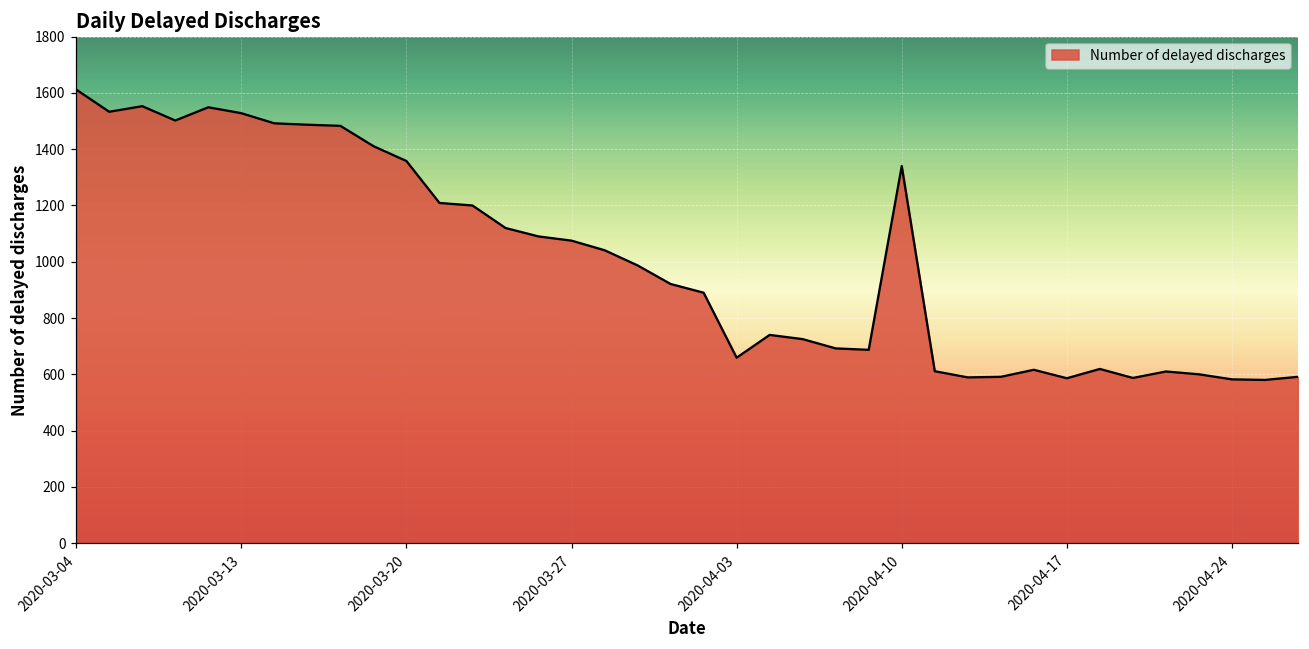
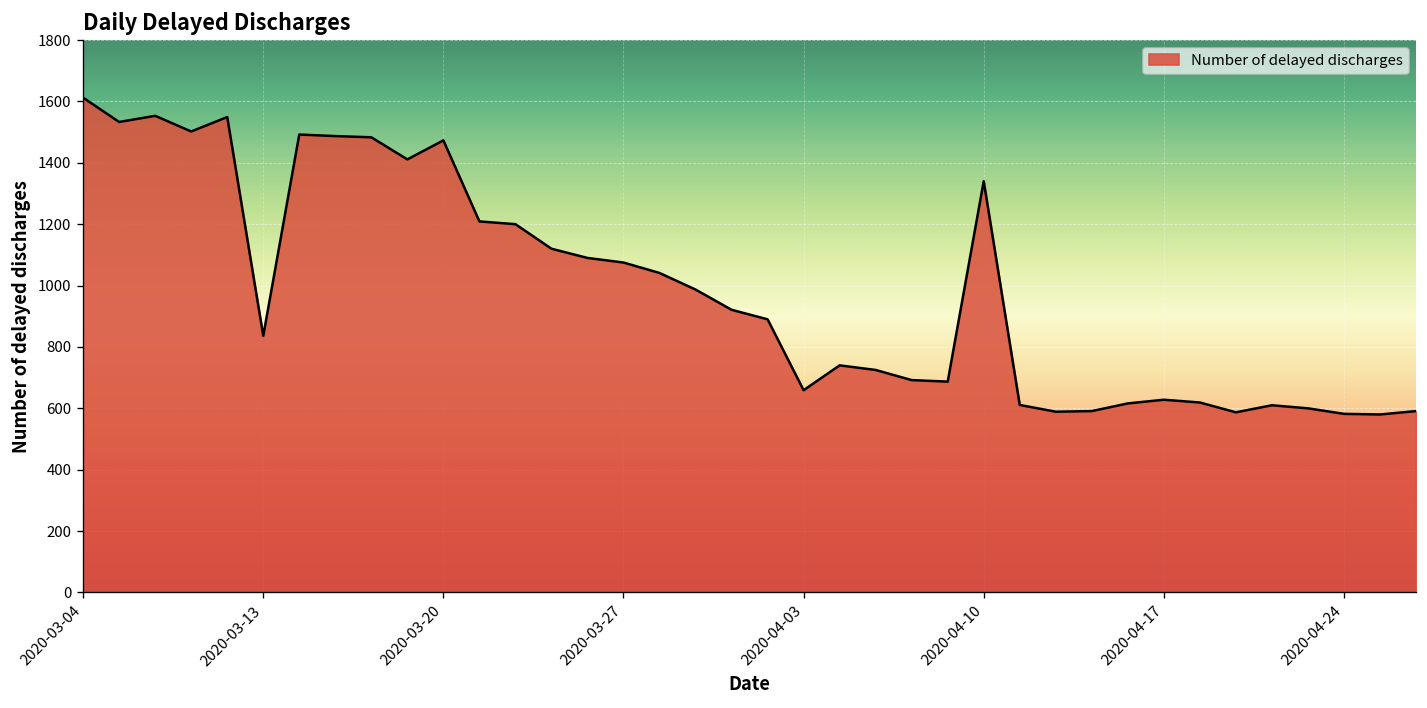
  {
    "2020-03-04": 1610,
-   "2020-03-13": 1530,
-   "2020-03-20": 1360,
+   "2020-03-13": 840,
+   "2020-03-20": 1470,
    "2020-03-27": 1080,
    "2020-04-03": 660,
    "2020-04-10": 1340,
-   "2020-04-17": 590,
+   "2020-04-17": 630,
    "2020-04-24": 580
  }
